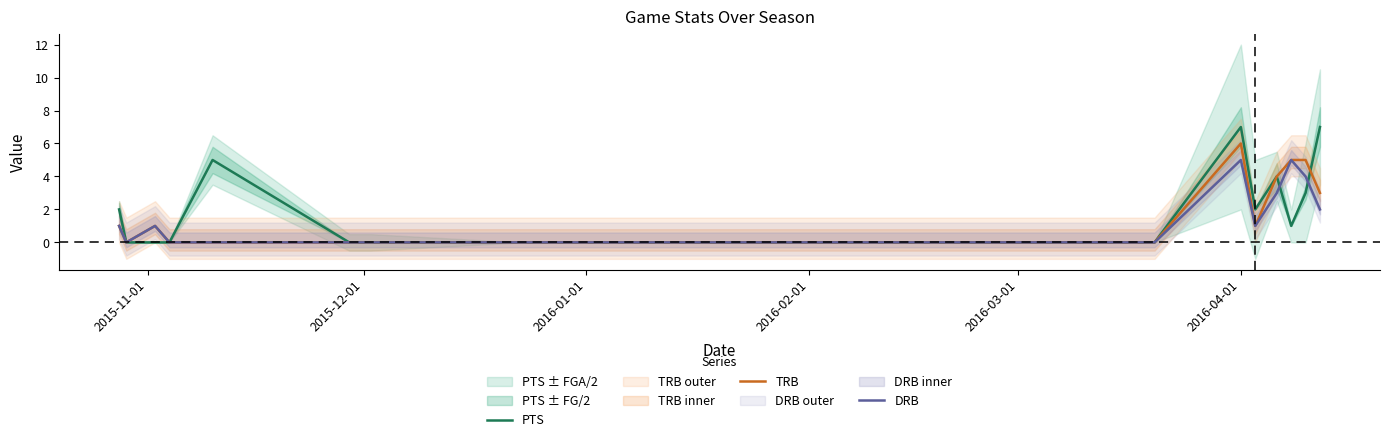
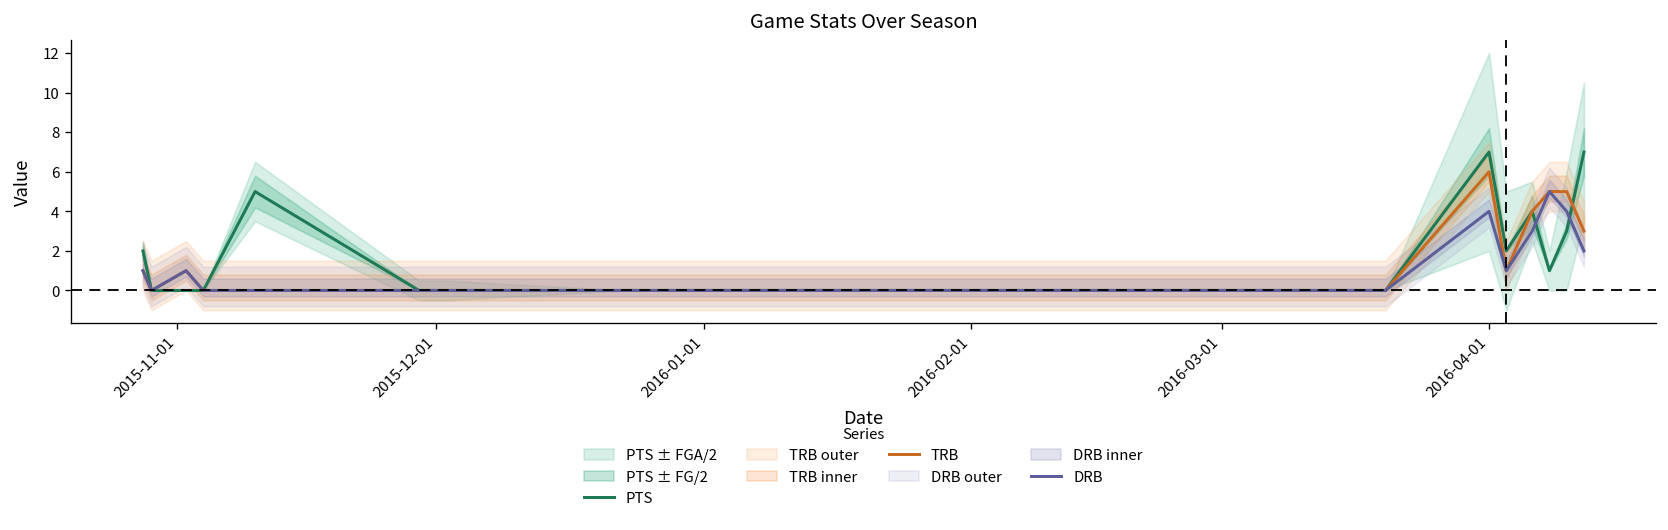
  {
    "PTS": {
      "2016-04-01": 7
    },
    "TRB": {
      "2016-04-01": 6
    },
    "DRB": {
-     "2016-04-01": 5
+     "2016-04-01": 4
    }
  }
